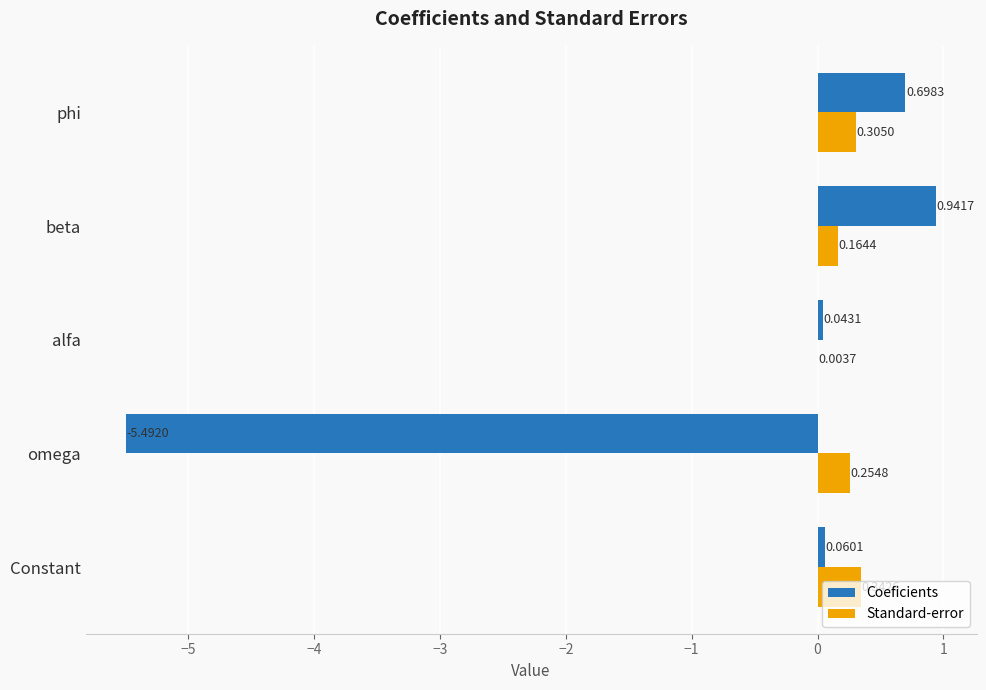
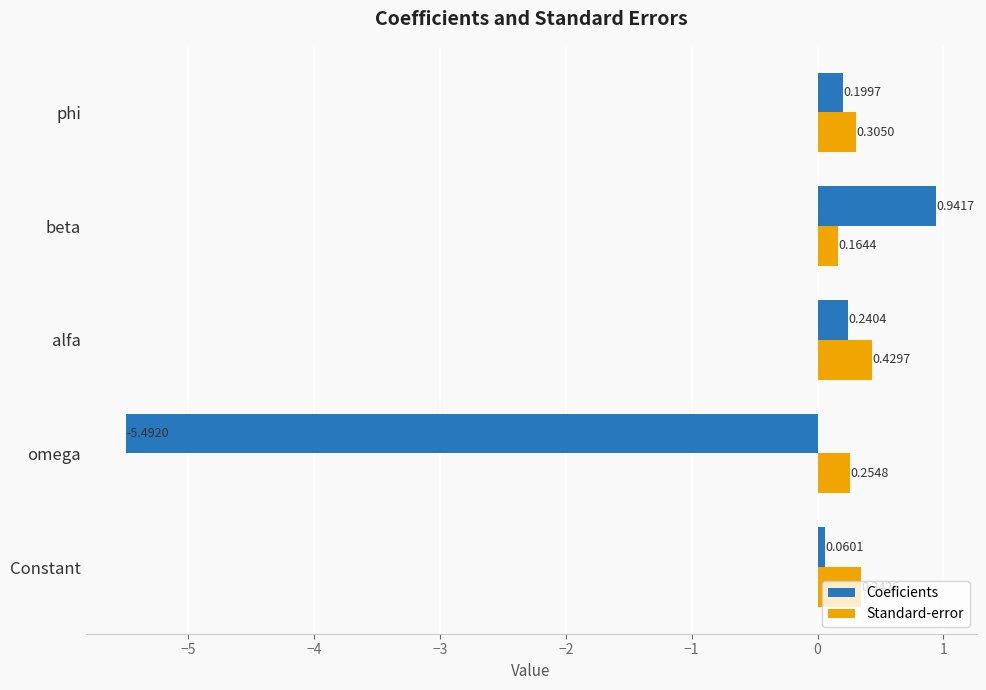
  {
    "Coeficients": {
-     "phi": 0.6983,
+     "phi": 0.1997,
      "beta": 0.9417,
-     "alfa": 0.0431,
+     "alfa": 0.2404,
      "omega": -5.4920,
      "Constant": 0.0601
    },
    "Standard-error": {
      "phi": 0.3050,
      "beta": 0.1644,
-     "alfa": 0.0037,
+     "alfa": 0.4297,
      "omega": 0.2548
    }
  }
